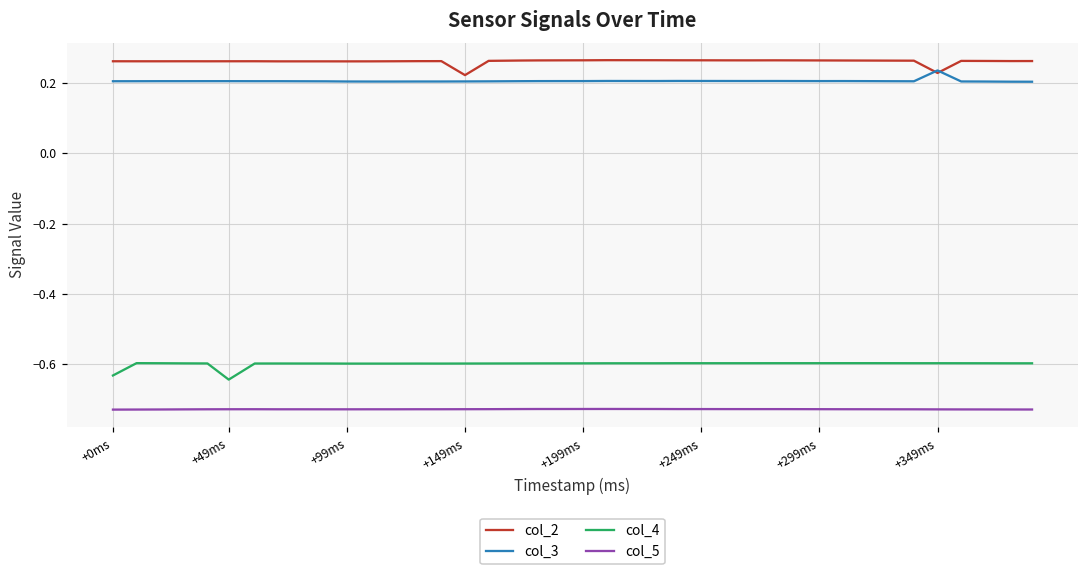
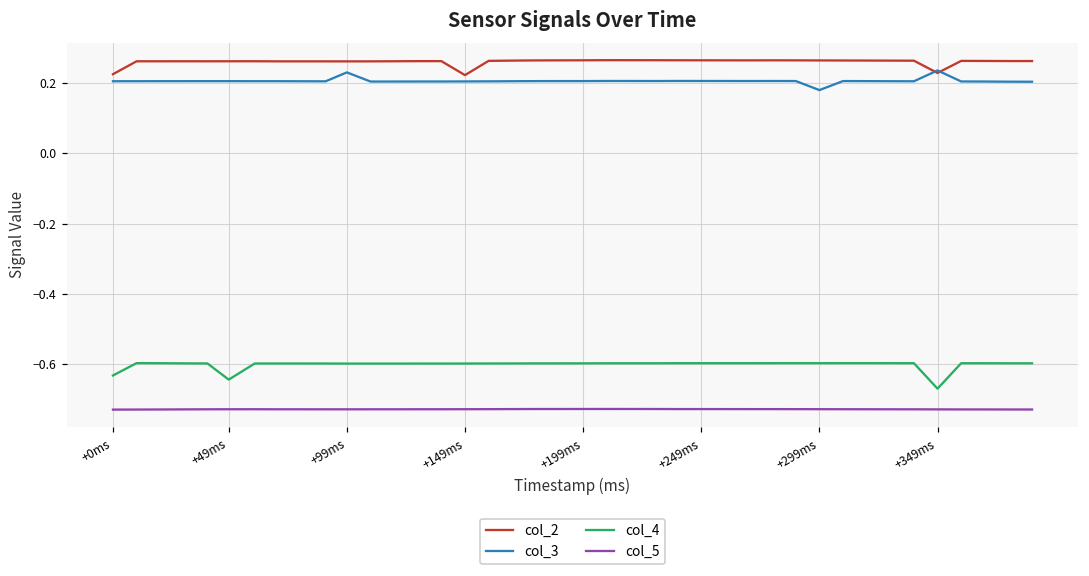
  {
    "col_2": {
-     "+0ms": 0.26,
+     "+0ms": 0.23,
      "+49ms": 0.26,
      "+99ms": 0.26,
      "+149ms": 0.22,
      "+199ms": 0.27,
      "+249ms": 0.27,
      "+299ms": 0.26
    },
    "col_3": {
      "+0ms": 0.21,
      "+49ms": 0.21,
-     "+99ms": 0.20,
+     "+99ms": 0.23,
      "+149ms": 0.20,
      "+199ms": 0.21,
      "+249ms": 0.21,
-     "+299ms": 0.21
+     "+299ms": 0.18
    },
    "col_4": {
      "+0ms": -0.63,
      "+49ms": -0.64,
      "+99ms": -0.60,
      "+149ms": -0.60,
      "+199ms": -0.60,
      "+249ms": -0.60,
      "+299ms": -0.60,
-     "+349ms": -0.60
+     "+349ms": -0.67
    },
    "col_5": {
      "+0ms": -0.73,
      "+49ms": -0.73,
      "+99ms": -0.73,
      "+149ms": -0.73,
      "+199ms": -0.73,
      "+249ms": -0.73,
      "+299ms": -0.73,
      "+349ms": -0.73
    }
  }
